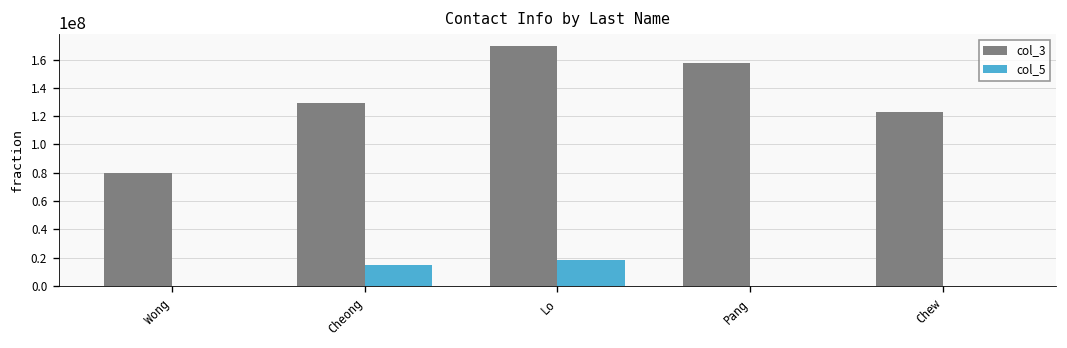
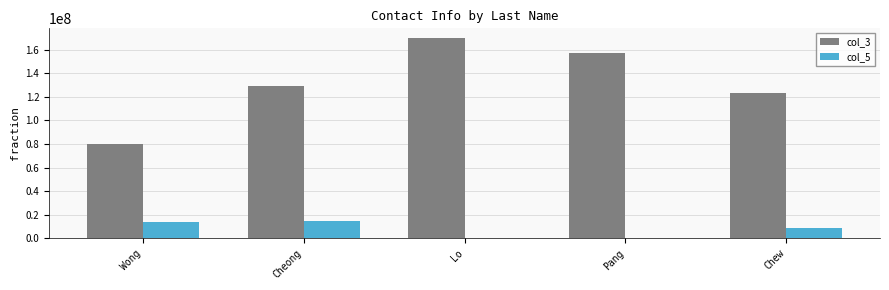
  {
    "col_3": {
      "Wong": 80000000,
      "Cheong": 129000000,
      "Lo": 170000000,
      "Pang": 157000000,
      "Chew": 123000000
    },
    "col_5": {
-     "Wong": 0,
+     "Wong": 14000000,
      "Cheong": 15000000,
-     "Lo": 19000000,
-     "Chew": 0
+     "Lo": 0,
+     "Chew": 9000000
    }
  }
